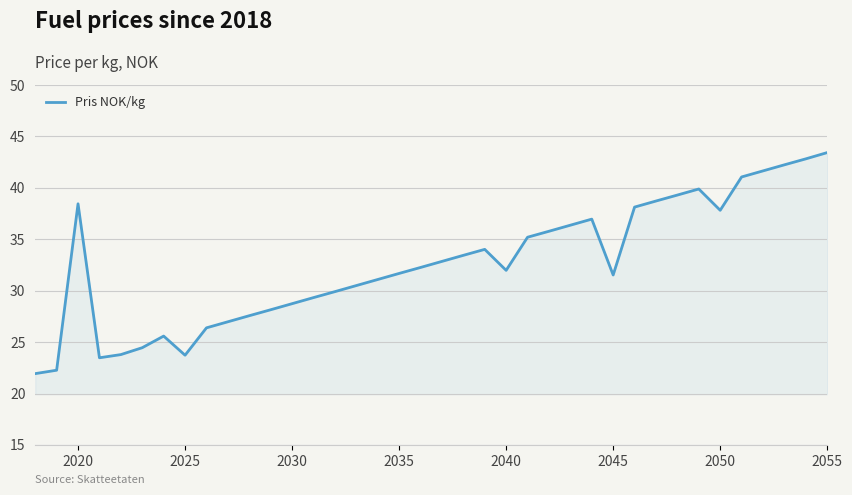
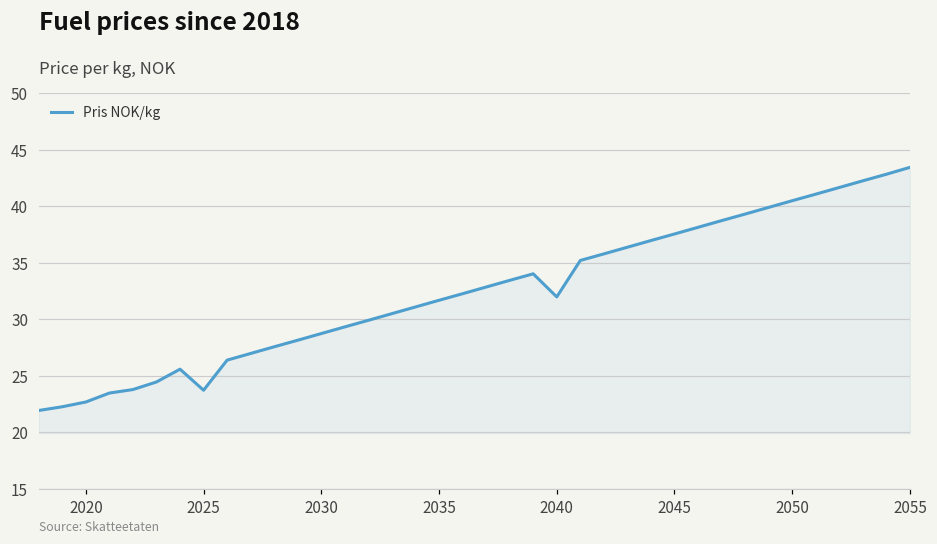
  {
-   "2020": 38.5,
+   "2020": 22.7,
    "2025": 23.7,
    "2030": 28.7,
    "2035": 31.7,
    "2040": 32.0,
-   "2045": 31.5,
-   "2050": 37.8,
+   "2045": 37.5,
+   "2050": 40.5,
    "2055": 43.4
  }
